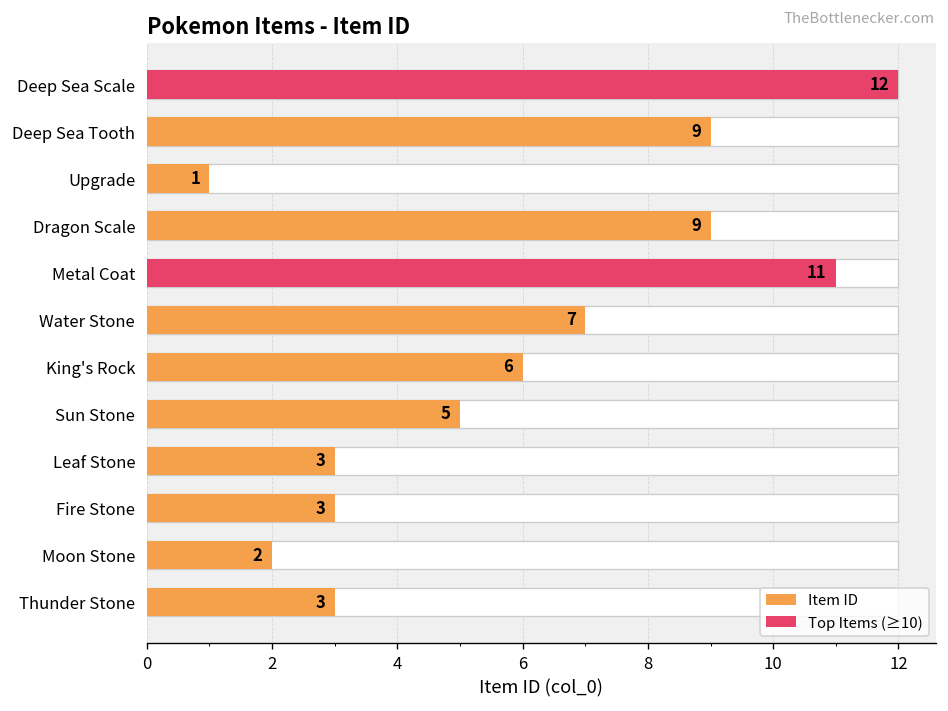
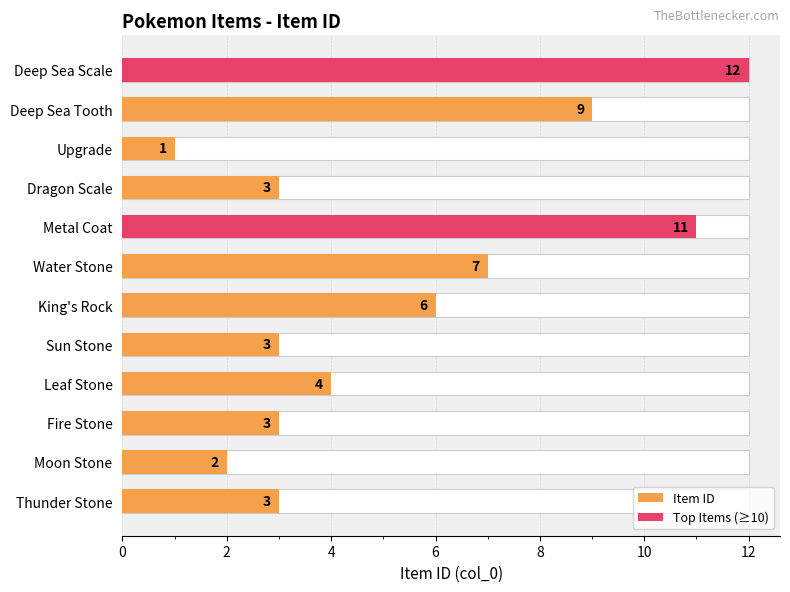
  {
    "Item ID": {
      "Deep Sea Scale": 12,
-     "Dragon Scale": 9,
-     "Sun Stone": 5,
-     "Leaf Stone": 3
+     "Dragon Scale": 3,
+     "Sun Stone": 3,
+     "Leaf Stone": 4
    },
    "Top Items (≥10)": {
      "Deep Sea Scale": 12
    }
  }
